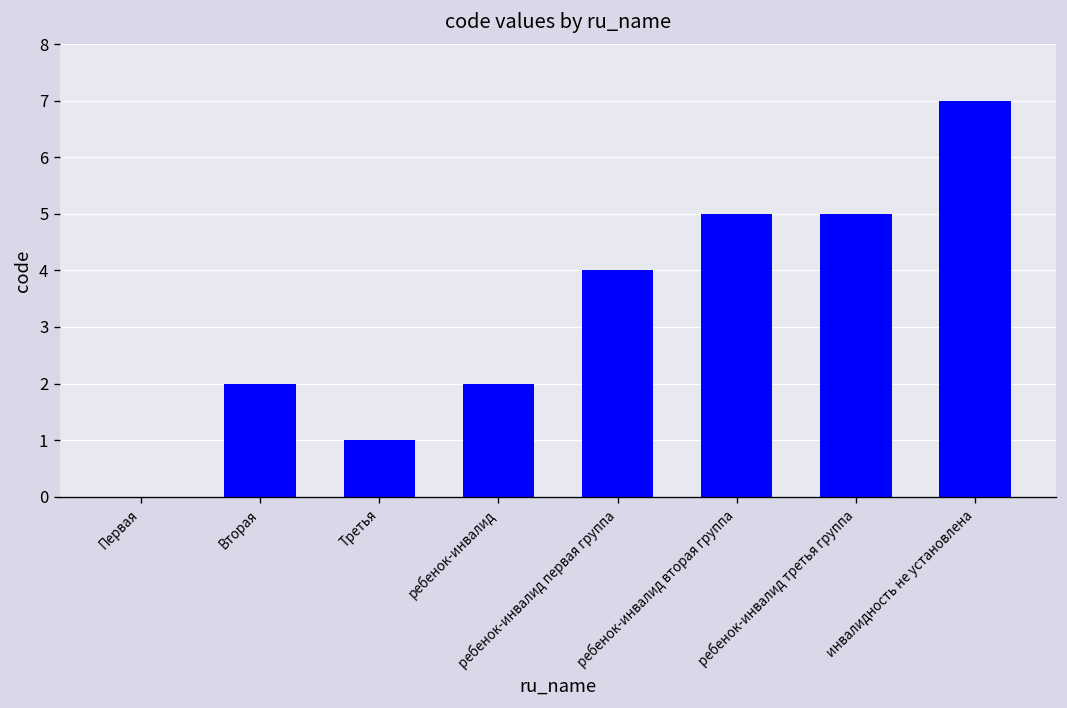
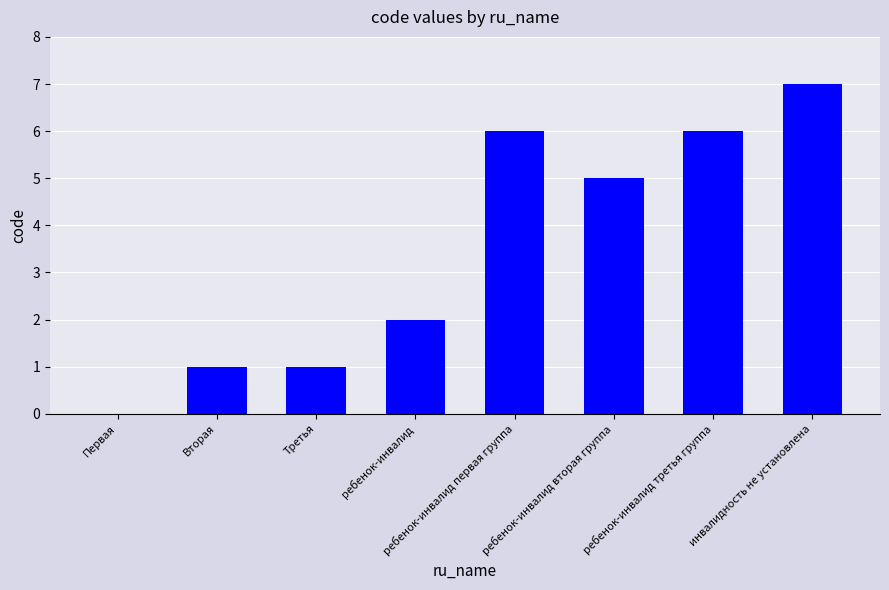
  {
    "Первая": 0,
-   "Вторая": 2,
+   "Вторая": 1,
    "Третья": 1,
    "ребенок-инвалид": 2,
-   "ребенок-инвалид первая группа": 4,
+   "ребенок-инвалид первая группа": 6,
    "ребенок-инвалид вторая группа": 5,
-   "ребенок-инвалид третья группа": 5,
+   "ребенок-инвалид третья группа": 6,
    "инвалидность не установлена": 7
  }
